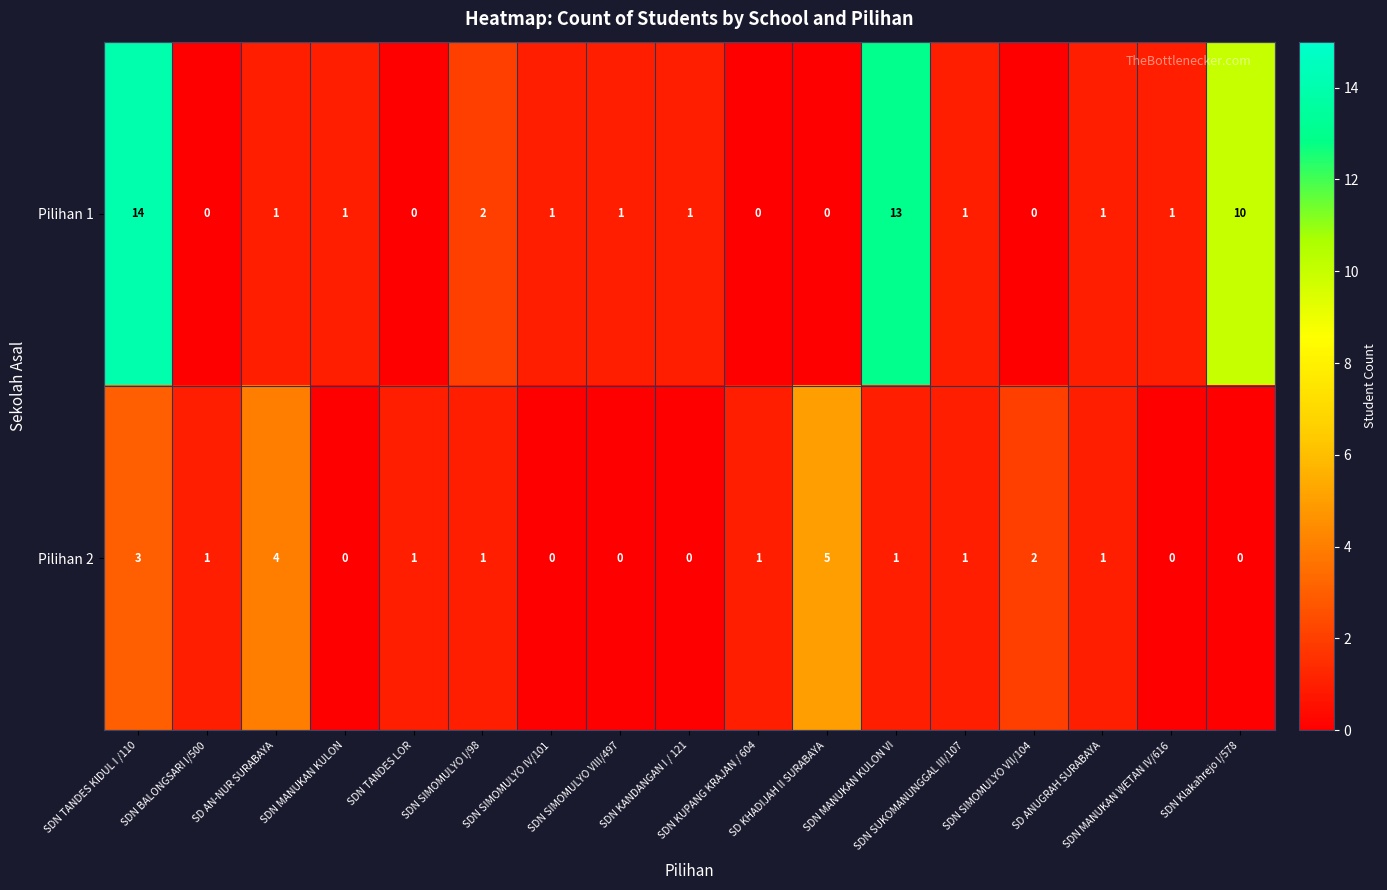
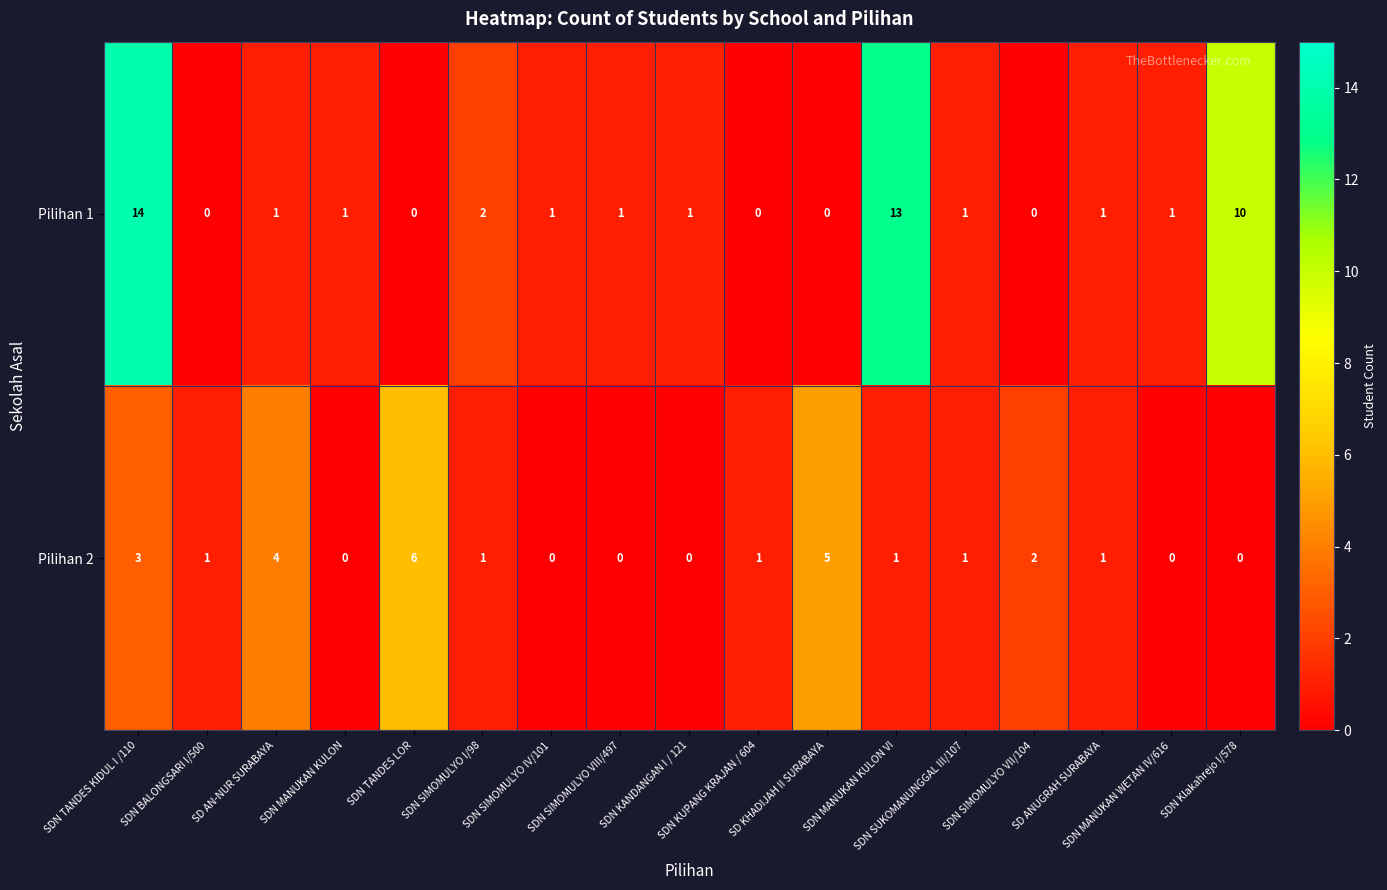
  {
    "Pilihan 1": {
      "SDN TANDES KIDUL I /110": 14,
      "SDN BALONGSARI I/500": 0,
      "SD AN-NUR SURABAYA": 1,
      "SDN MANUKAN KULON": 1,
      "SDN TANDES LOR": 0,
      "SDN SIMOMULYO I/98": 2,
      "SDN SIMOMULYO IV/101": 1,
      "SDN SIMOMULYO VIII/497": 1,
      "SDN KANDANGAN I / 121": 1,
      "SDN KUPANG KRAJAN / 604": 0,
      "SD KHADIJAH II SURABAYA": 0,
      "SDN MANUKAN KULON VI": 13,
      "SDN SUKOMANUNGGAL III/107": 1,
      "SDN SIMOMULYO VII/104": 0,
      "SD ANUGRAH SURABAYA": 1,
      "SDN Klakahrejo I/578": 10
    },
    "Pilihan 2": {
      "SDN TANDES KIDUL I /110": 3,
      "SDN BALONGSARI I/500": 1,
      "SD AN-NUR SURABAYA": 4,
      "SDN MANUKAN KULON": 0,
-     "SDN TANDES LOR": 1,
+     "SDN TANDES LOR": 6,
      "SDN SIMOMULYO I/98": 1,
      "SDN SIMOMULYO IV/101": 0,
      "SDN SIMOMULYO VIII/497": 0,
      "SDN KANDANGAN I / 121": 0,
      "SDN KUPANG KRAJAN / 604": 1,
      "SD KHADIJAH II SURABAYA": 5,
      "SDN MANUKAN KULON VI": 1,
      "SDN SUKOMANUNGGAL III/107": 1,
      "SDN SIMOMULYO VII/104": 2,
      "SD ANUGRAH SURABAYA": 1,
      "SDN MANUKAN WETAN IV/616": 0,
      "SDN Klakahrejo I/578": 0
    }
  }
